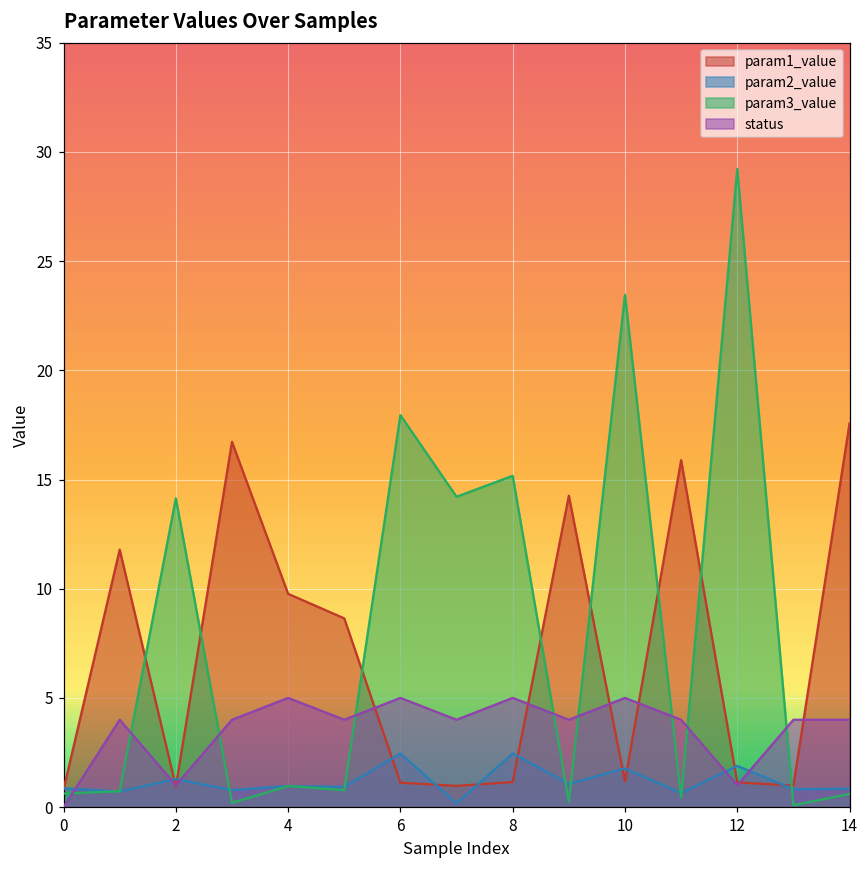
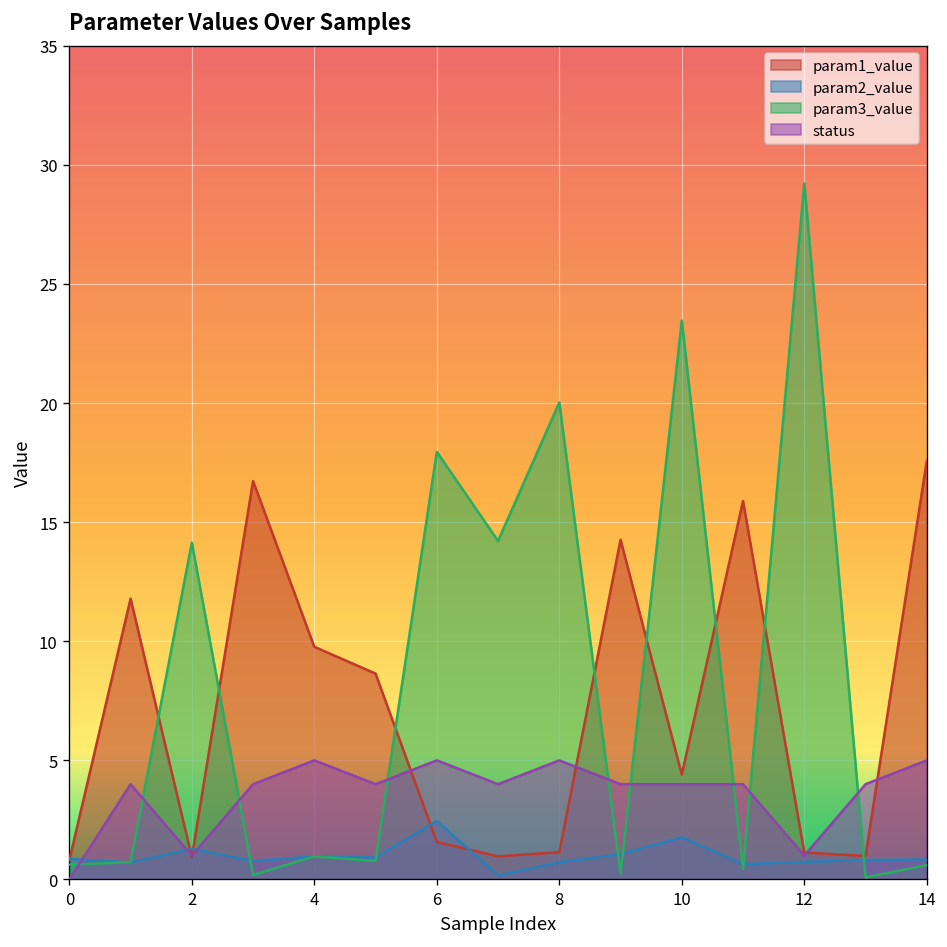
  {
    "param1_value": {
      "4": 9.8,
-     "6": 1.1,
+     "6": 1.6,
      "8": 1.1,
-     "10": 1.2,
+     "10": 4.4,
      "12": 1.1,
      "14": 17.6
    },
    "param2_value": {
      "2": 1.3,
      "6": 2.5,
-     "8": 2.5,
+     "8": 0.7,
      "10": 1.8,
-     "12": 1.9,
+     "12": 0.7,
      "14": 0.8
    },
    "param3_value": {
      "0": 0.6,
      "2": 14.1,
      "6": 17.9,
-     "8": 15.2,
+     "8": 20.0,
      "10": 23.5,
      "12": 29.2,
      "14": 0.6
    },
    "status": {
      "0": 0,
      "4": 5,
      "6": 5,
      "8": 5,
-     "10": 5,
+     "10": 4,
      "12": 1,
-     "14": 4
+     "14": 5
    }
  }
